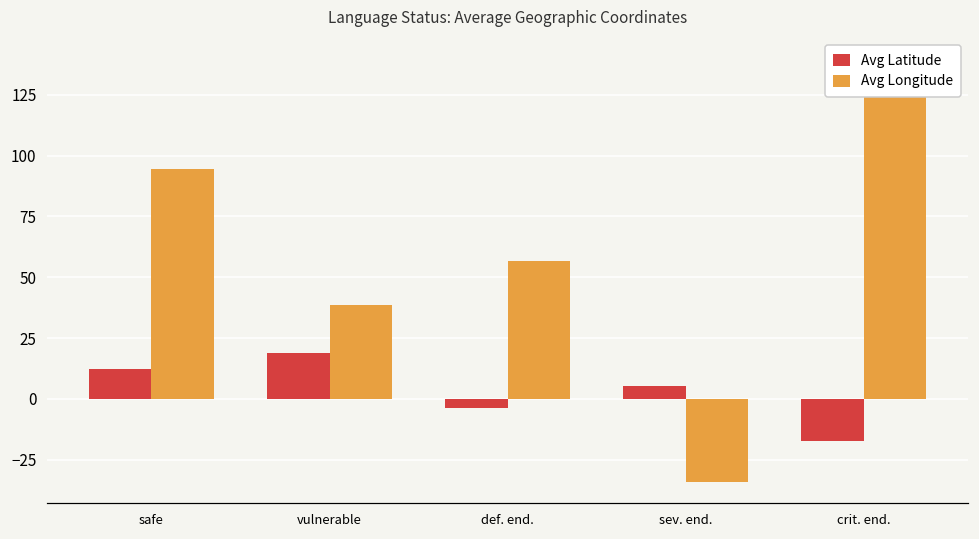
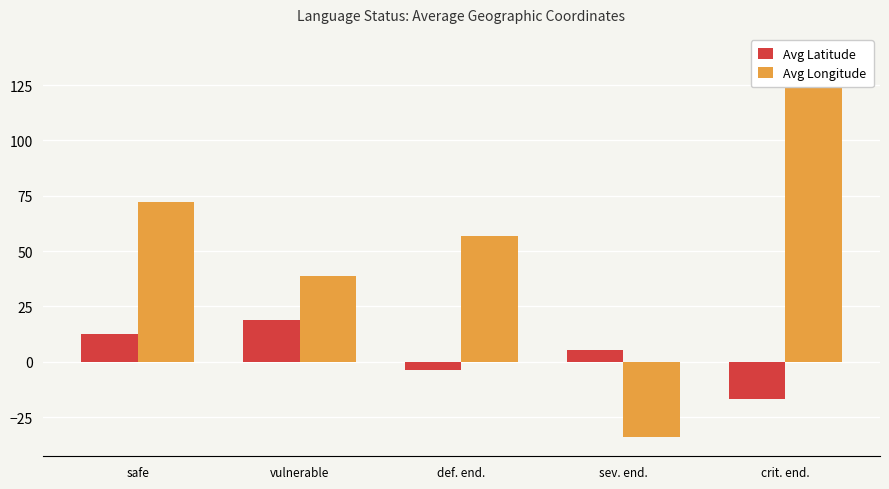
  {
    "Avg Latitude": {
      "safe": 12,
      "vulnerable": 19,
      "def. end.": -4,
      "sev. end.": 5,
      "crit. end.": -17
    },
    "Avg Longitude": {
-     "safe": 95,
+     "safe": 72,
      "vulnerable": 39,
      "def. end.": 57,
      "sev. end.": -34
    }
  }
